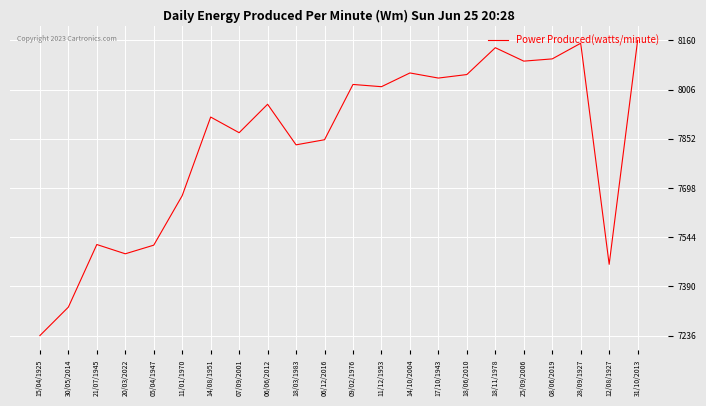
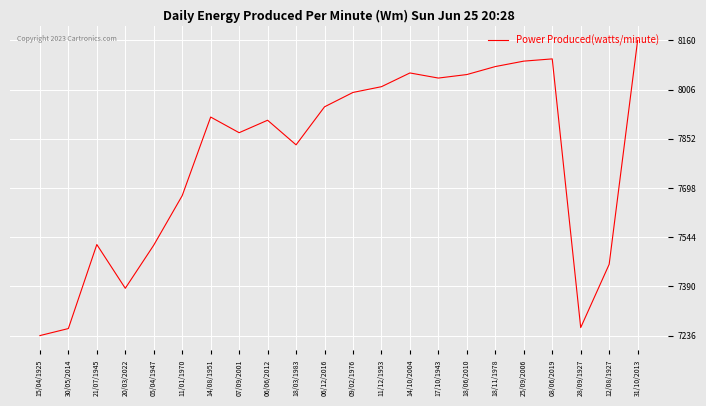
  {
    "15/04/1925": 7240,
-   "30/05/2014": 7330,
+   "30/05/2014": 7260,
    "21/07/1945": 7520,
-   "20/03/2022": 7490,
+   "20/03/2022": 7380,
    "05/04/1947": 7520,
    "11/01/1970": 7670,
    "14/08/1951": 7920,
    "07/09/2001": 7870,
-   "06/06/2012": 7960,
+   "06/06/2012": 7910,
    "18/03/1983": 7830,
-   "06/12/2016": 7850,
-   "09/02/1976": 8020,
+   "06/12/2016": 7950,
+   "09/02/1976": 8000,
    "11/12/1953": 8020,
    "14/10/2004": 8060,
    "17/10/1943": 8040,
    "18/06/2010": 8050,
-   "18/11/1978": 8140,
+   "18/11/1978": 8080,
    "25/09/2006": 8100,
    "08/06/2019": 8100,
-   "28/09/1927": 8150,
+   "28/09/1927": 7260,
    "12/08/1927": 7460,
    "31/10/2013": 8160
  }
